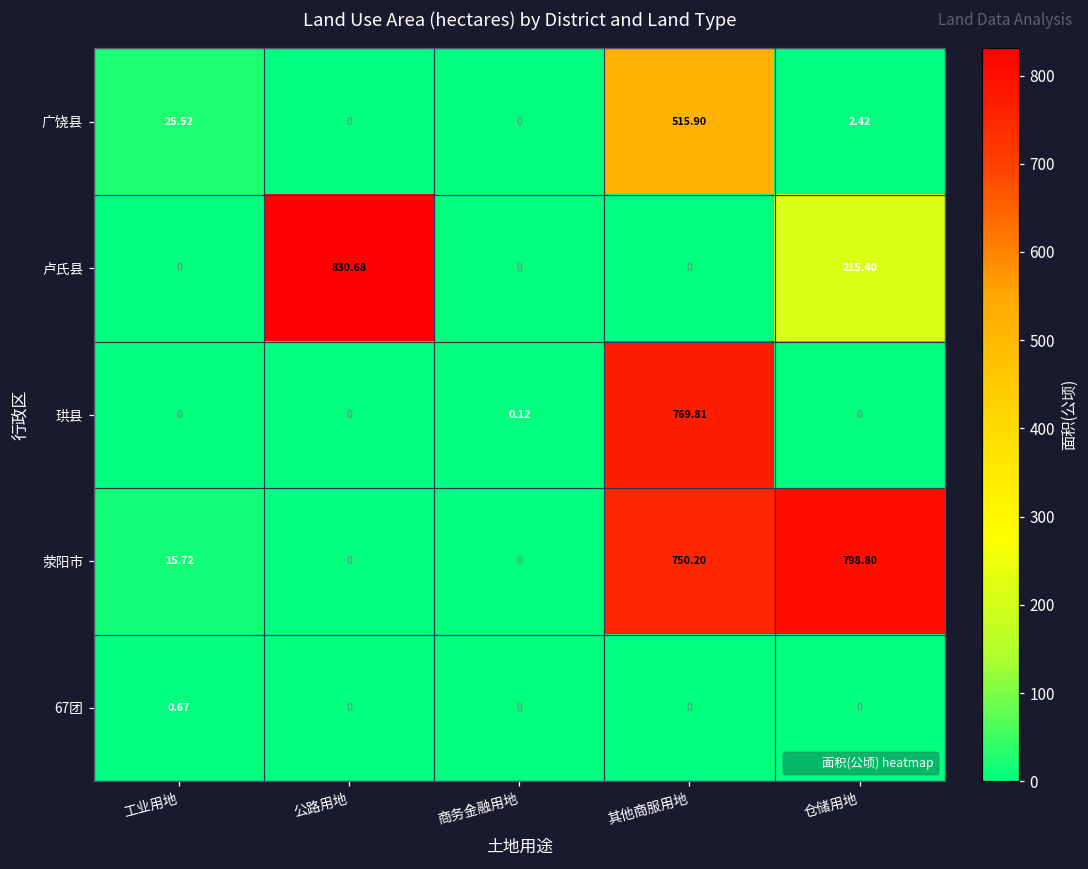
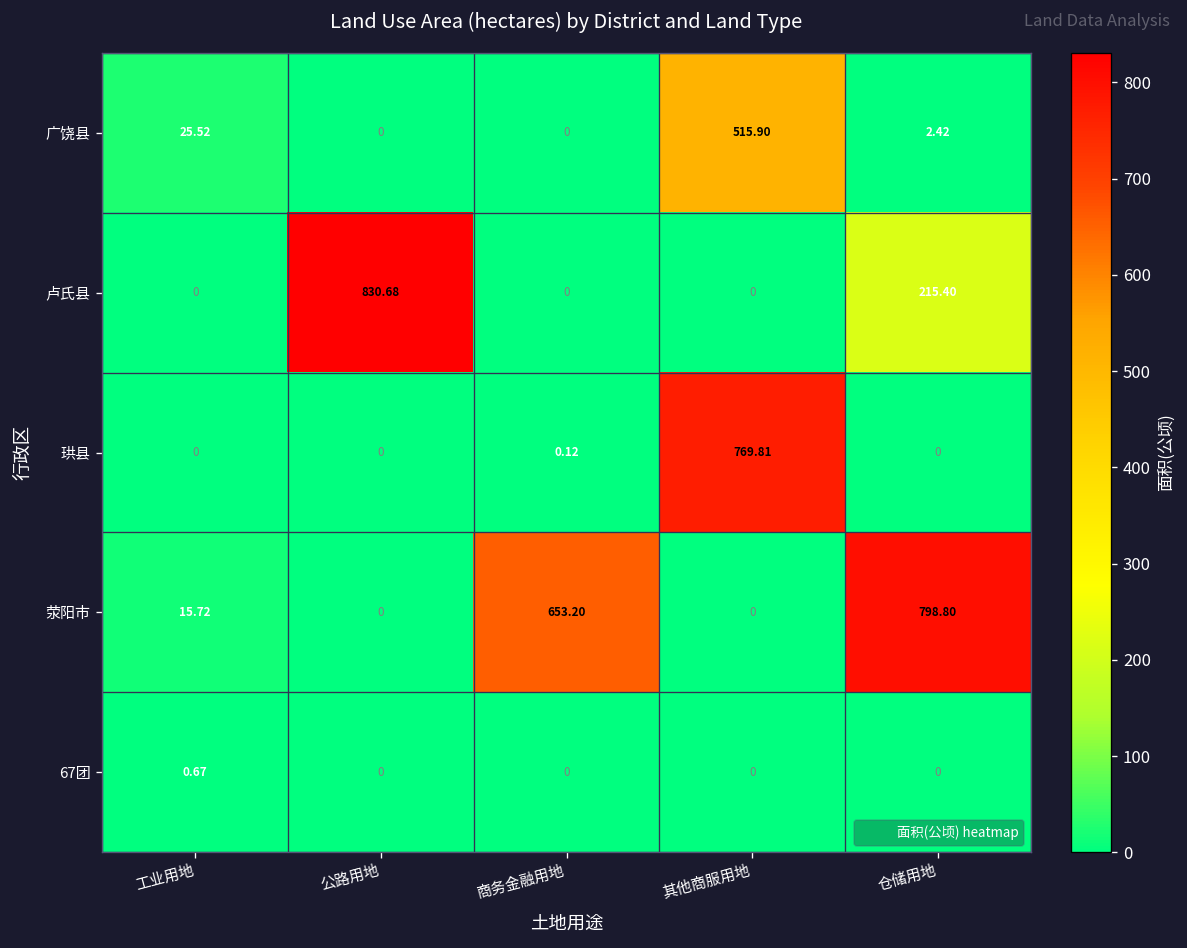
  {
    "广饶县": {
      "工业用地": 25.52,
      "公路用地": 0,
      "商务金融用地": 0,
      "其他商服用地": 515.90,
      "仓储用地": 2.42
    },
    "卢氏县": {
      "工业用地": 0,
      "公路用地": 830.68,
      "商务金融用地": 0,
      "其他商服用地": 0,
      "仓储用地": 215.40
    },
    "珙县": {
      "工业用地": 0,
      "公路用地": 0,
      "商务金融用地": 0.12,
      "其他商服用地": 769.81,
      "仓储用地": 0
    },
    "荥阳市": {
      "工业用地": 15.72,
      "公路用地": 0,
-     "商务金融用地": 0,
-     "其他商服用地": 750.20,
+     "商务金融用地": 653.20,
+     "其他商服用地": 0,
      "仓储用地": 798.80
    },
    "67团": {
      "工业用地": 0.67,
      "公路用地": 0,
      "商务金融用地": 0,
      "其他商服用地": 0,
      "仓储用地": 0
    }
  }
